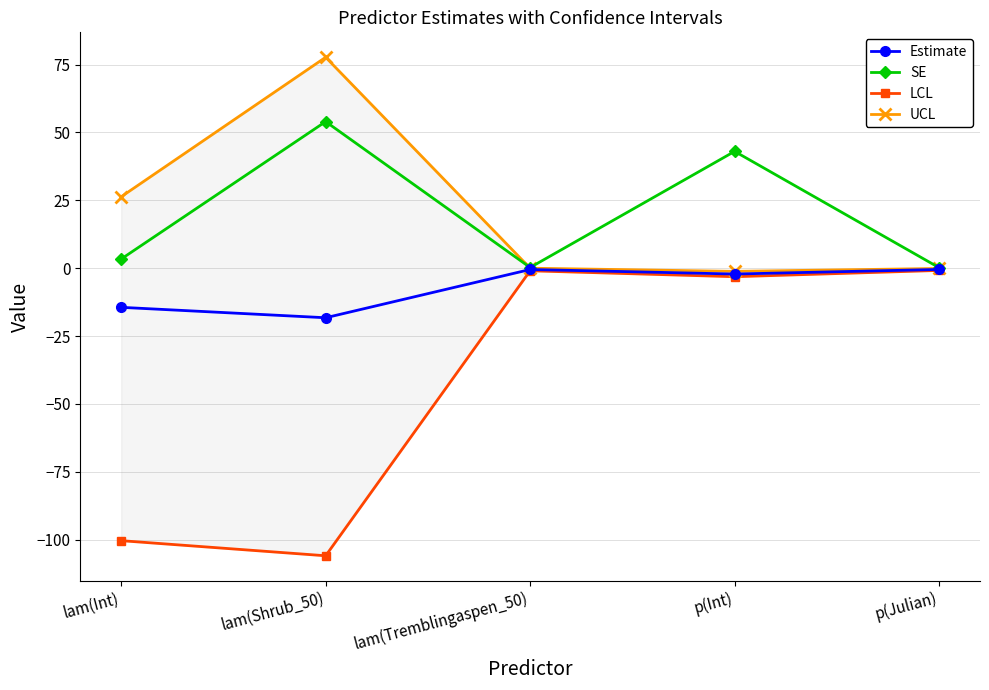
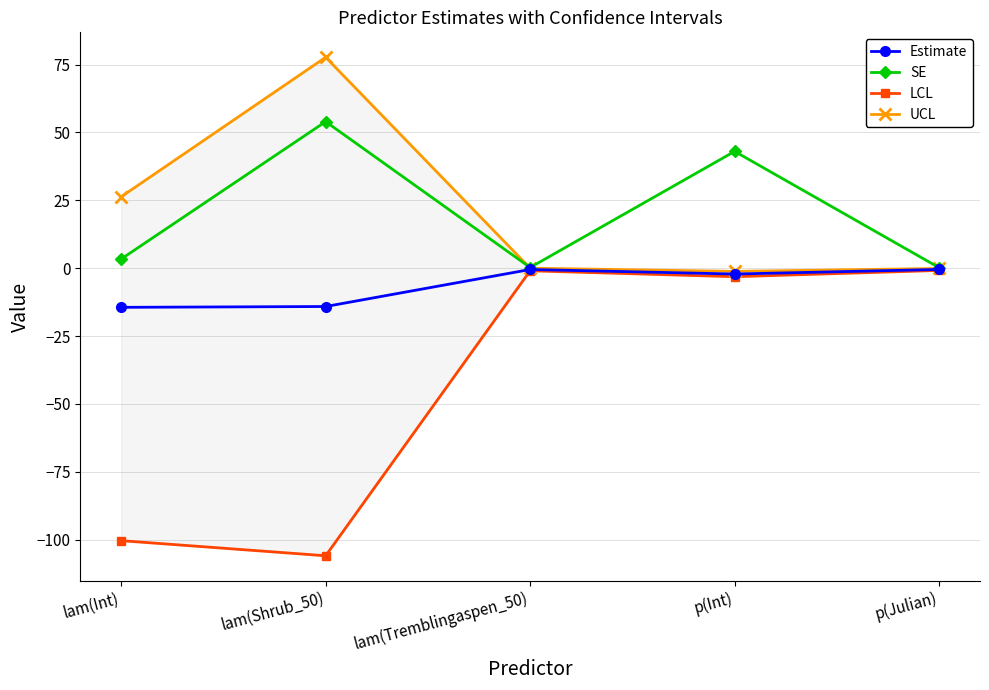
  {
    "Estimate": {
      "lam(Int)": -14,
-     "lam(Shrub_50)": -18,
+     "lam(Shrub_50)": -14,
      "p(Int)": -2
    },
    "SE": {
      "lam(Int)": 3,
      "lam(Shrub_50)": 54,
      "p(Int)": 43
    },
    "LCL": {
      "lam(Int)": -100,
      "lam(Shrub_50)": -106,
      "p(Int)": -3
    },
    "UCL": {
      "lam(Int)": 26,
      "lam(Shrub_50)": 78,
      "p(Int)": -1
    }
  }
